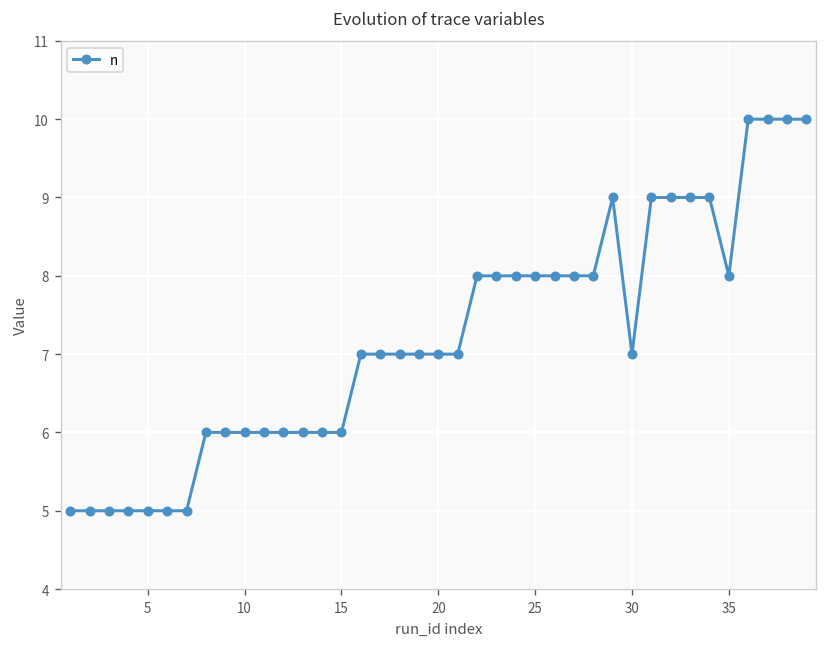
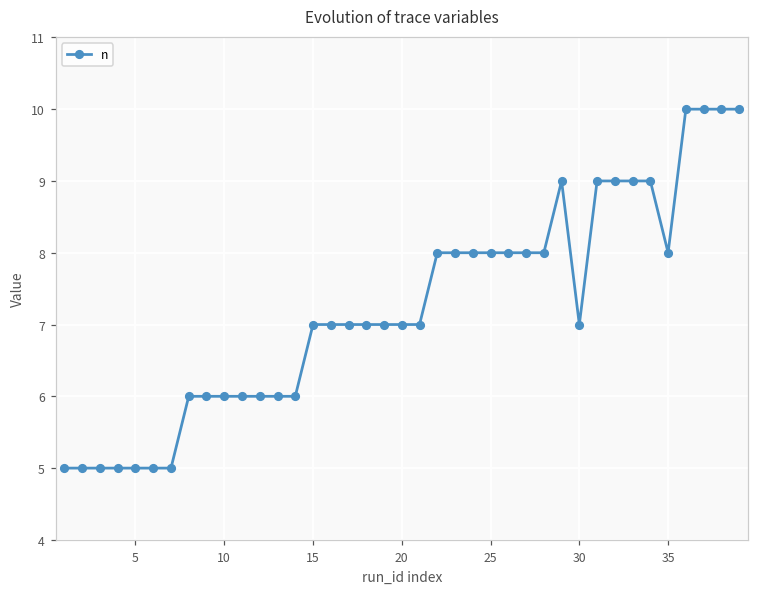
  {
    "5": 5,
    "10": 6,
-   "15": 6,
+   "15": 7,
    "20": 7,
    "25": 8,
    "30": 7,
    "35": 8
  }
